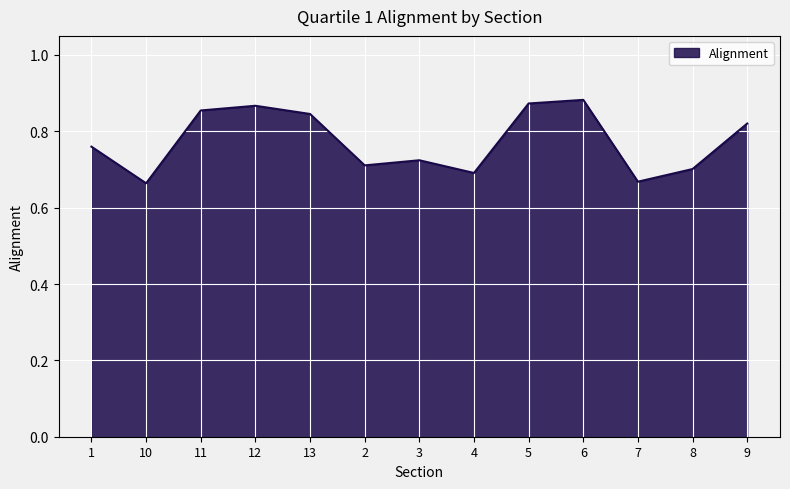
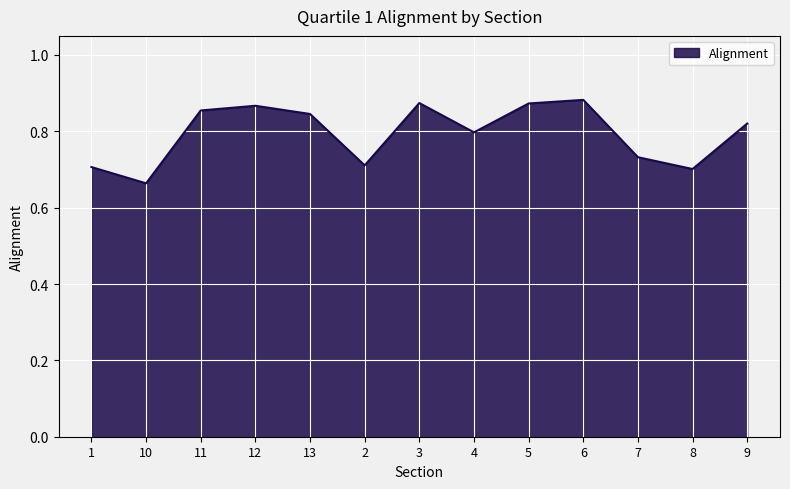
  {
-   "1": 0.76,
+   "1": 0.71,
    "10": 0.66,
    "11": 0.85,
    "12": 0.87,
    "13": 0.85,
    "2": 0.71,
-   "3": 0.72,
-   "4": 0.69,
+   "3": 0.87,
+   "4": 0.80,
    "5": 0.87,
    "6": 0.88,
-   "7": 0.67,
+   "7": 0.73,
    "8": 0.70,
    "9": 0.82
  }
